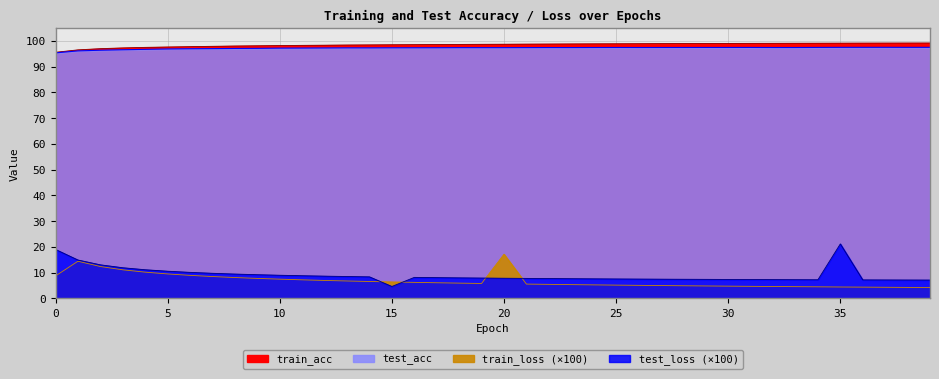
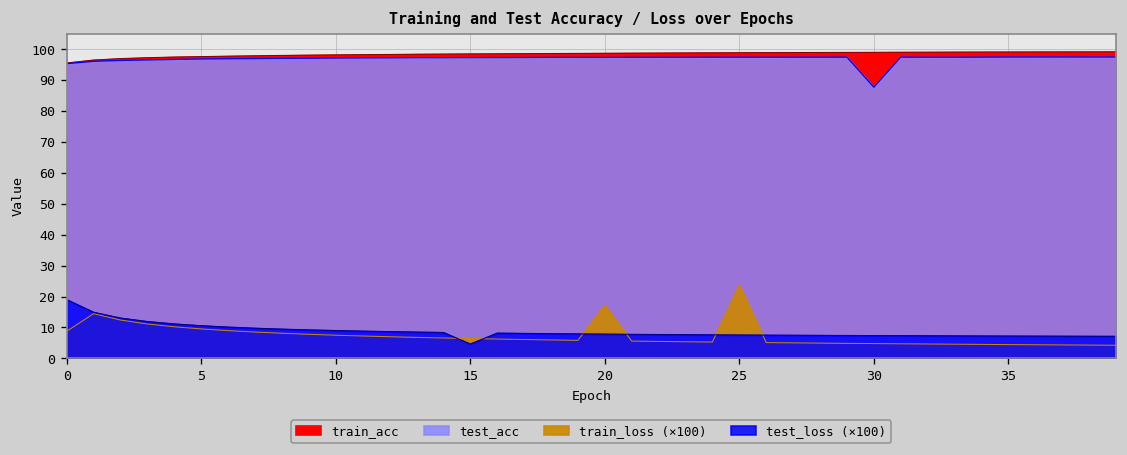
  {
    "train_acc": {
      "10": 98,
      "15": 98,
      "20": 99,
      "25": 99,
      "30": 99,
      "35": 99
    },
    "test_acc": {
      "10": 97,
      "15": 97,
      "20": 97,
      "25": 97,
-     "30": 97,
+     "30": 88,
      "35": 97
    },
    "train_loss (×100)": {
      "0": 9,
      "5": 10,
      "10": 7,
      "15": 6,
      "20": 17,
-     "25": 5,
+     "25": 24,
      "30": 5,
      "35": 4
    },
    "test_loss (×100)": {
      "0": 19,
      "5": 11,
      "10": 9,
      "15": 5,
      "20": 8,
      "25": 8,
      "30": 7,
-     "35": 21
+     "35": 7
    }
  }
